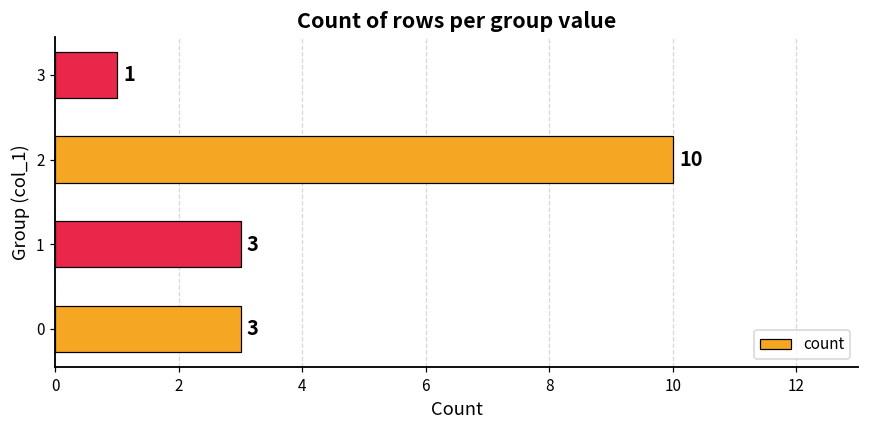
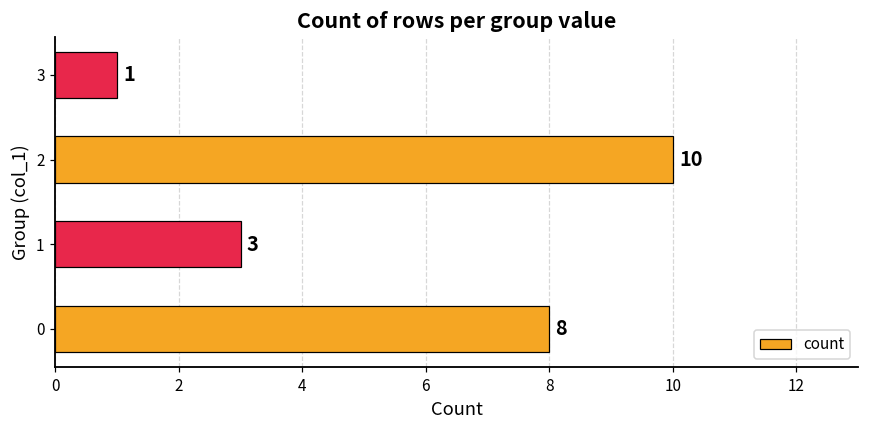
  {
    "3": 1,
    "2": 10,
    "1": 3,
-   "0": 3
+   "0": 8
  }
